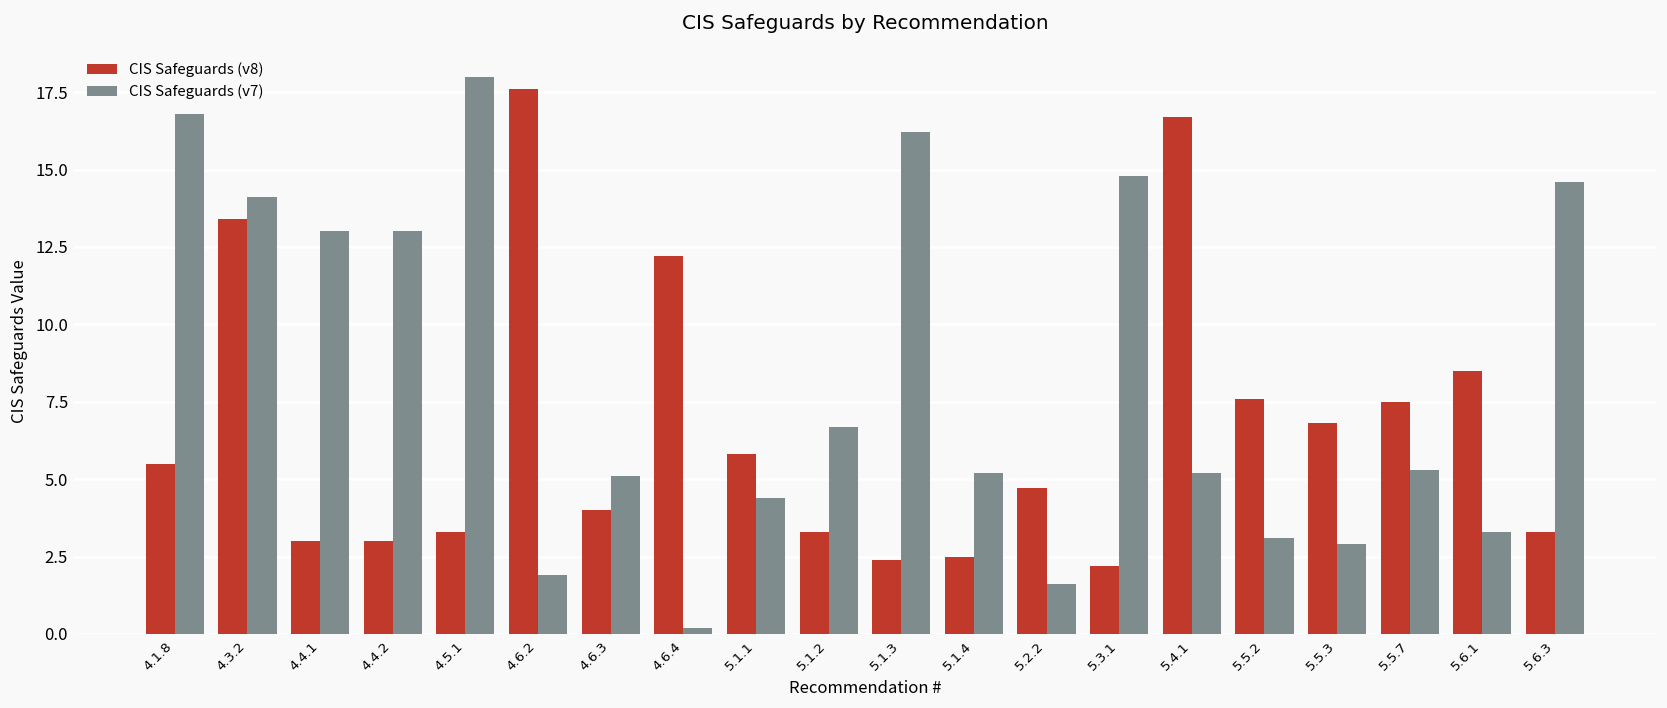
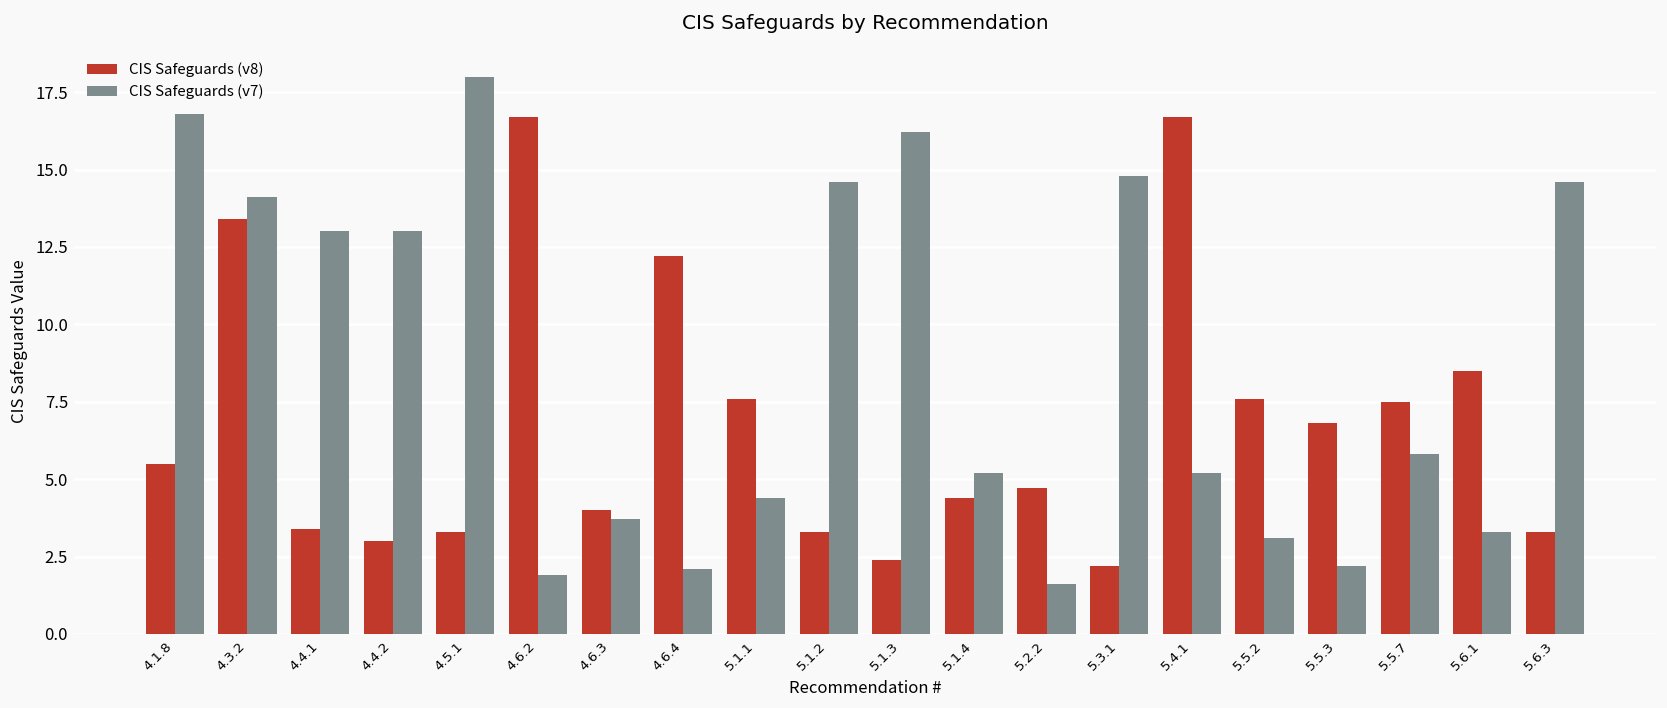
  {
    "CIS Safeguards (v8)": {
      "4.1.8": 5.5,
      "4.3.2": 13.4,
-     "4.4.1": 3.0,
+     "4.4.1": 3.4,
      "4.4.2": 3.0,
      "4.5.1": 3.3,
-     "4.6.2": 17.6,
+     "4.6.2": 16.7,
      "4.6.3": 4.0,
      "4.6.4": 12.2,
-     "5.1.1": 5.8,
+     "5.1.1": 7.6,
      "5.1.2": 3.3,
      "5.1.3": 2.4,
-     "5.1.4": 2.5,
+     "5.1.4": 4.4,
      "5.2.2": 4.7,
      "5.3.1": 2.2,
      "5.4.1": 16.7,
      "5.5.2": 7.6,
      "5.5.3": 6.8,
      "5.5.7": 7.5,
      "5.6.1": 8.5,
      "5.6.3": 3.3
    },
    "CIS Safeguards (v7)": {
      "4.1.8": 16.8,
      "4.3.2": 14.1,
      "4.4.1": 13.0,
      "4.4.2": 13.0,
      "4.5.1": 18.0,
      "4.6.2": 1.9,
-     "4.6.3": 5.1,
-     "4.6.4": 0.2,
+     "4.6.3": 3.7,
+     "4.6.4": 2.1,
      "5.1.1": 4.4,
-     "5.1.2": 6.7,
+     "5.1.2": 14.6,
      "5.1.3": 16.2,
      "5.1.4": 5.2,
      "5.2.2": 1.6,
      "5.3.1": 14.8,
      "5.4.1": 5.2,
      "5.5.2": 3.1,
-     "5.5.3": 2.9,
-     "5.5.7": 5.3,
+     "5.5.3": 2.2,
+     "5.5.7": 5.8,
      "5.6.1": 3.3,
      "5.6.3": 14.6
    }
  }
